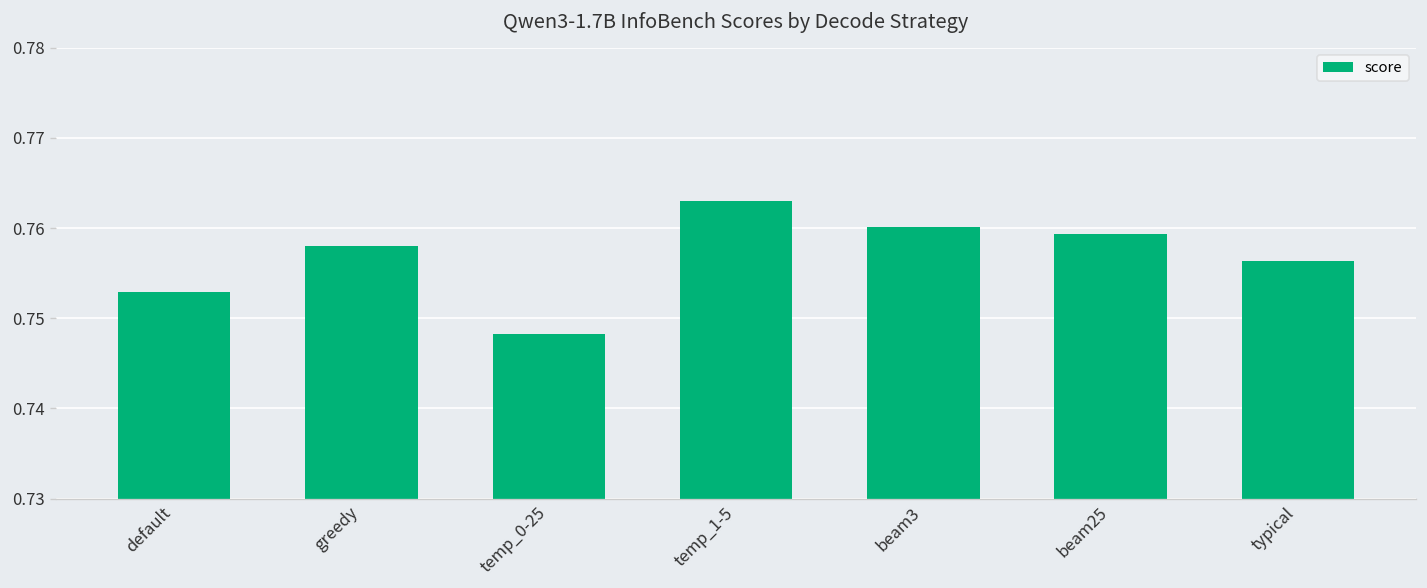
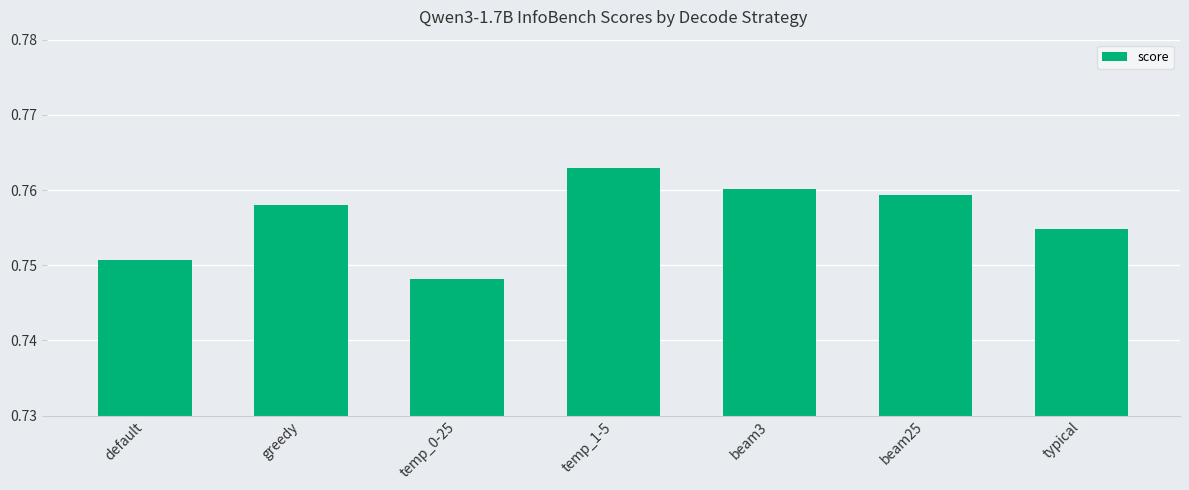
  {
-   "default": 0.753,
+   "default": 0.751,
    "greedy": 0.758,
    "temp_0-25": 0.748,
    "temp_1-5": 0.763,
    "beam3": 0.760,
    "beam25": 0.759,
-   "typical": 0.756
+   "typical": 0.755
  }
